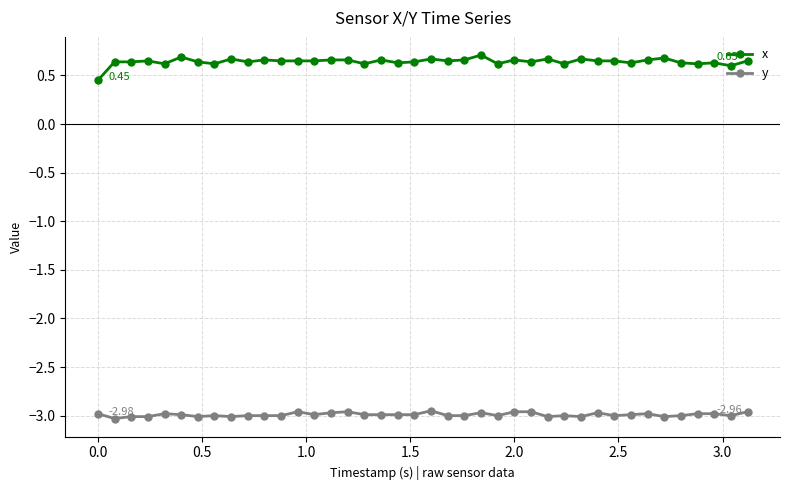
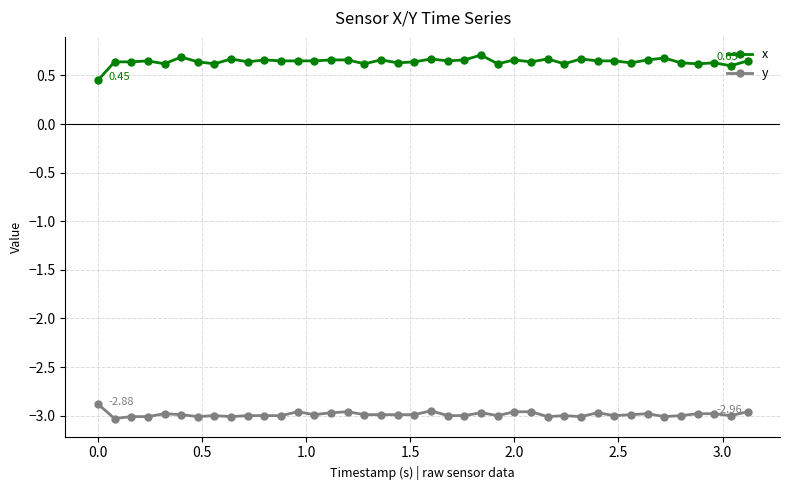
  {
    "x": {
      "0.0": 0.45
    },
    "y": {
-     "0.0": -2.98
+     "0.0": -2.88
    }
  }
